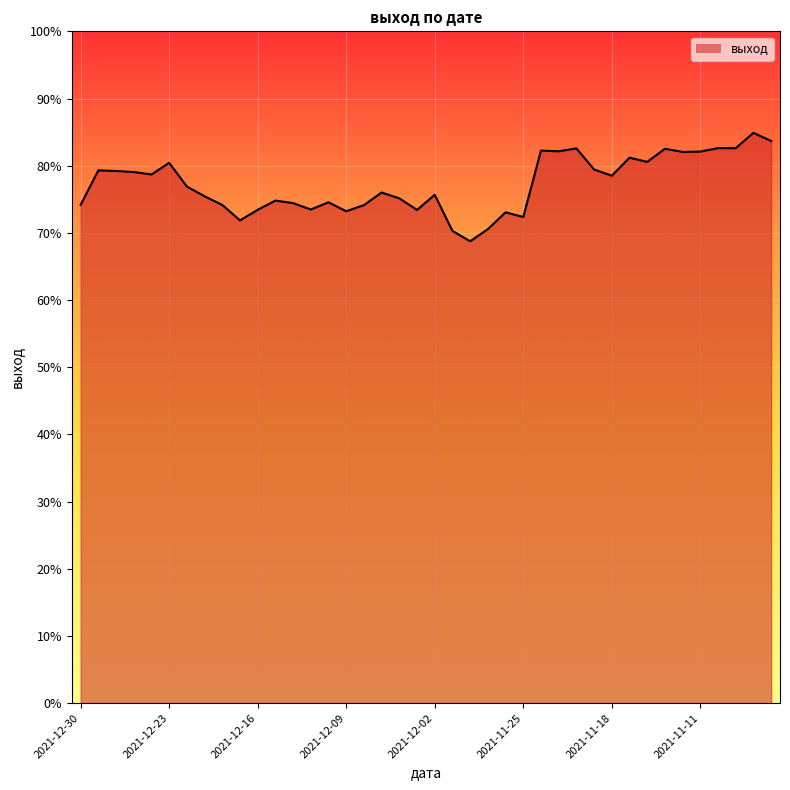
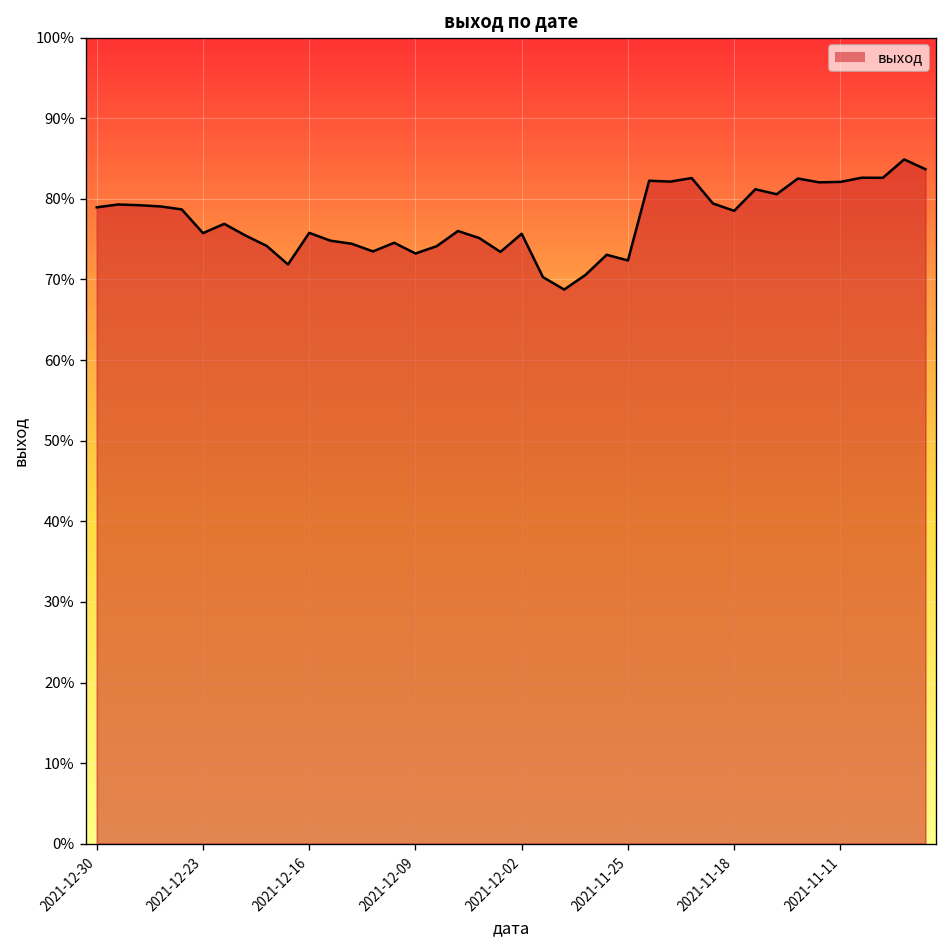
  {
-   "2021-12-30": "74%",
-   "2021-12-23": "80%",
-   "2021-12-16": "73%",
+   "2021-12-30": "79%",
+   "2021-12-23": "76%",
+   "2021-12-16": "76%",
    "2021-12-09": "73%",
    "2021-12-02": "76%",
    "2021-11-25": "72%",
    "2021-11-18": "79%",
    "2021-11-11": "82%"
  }
